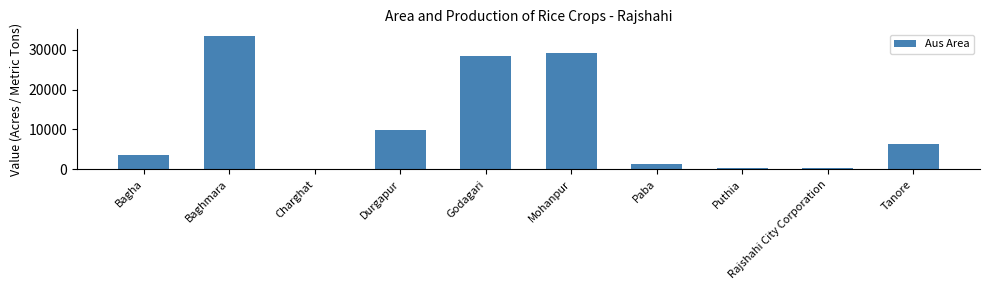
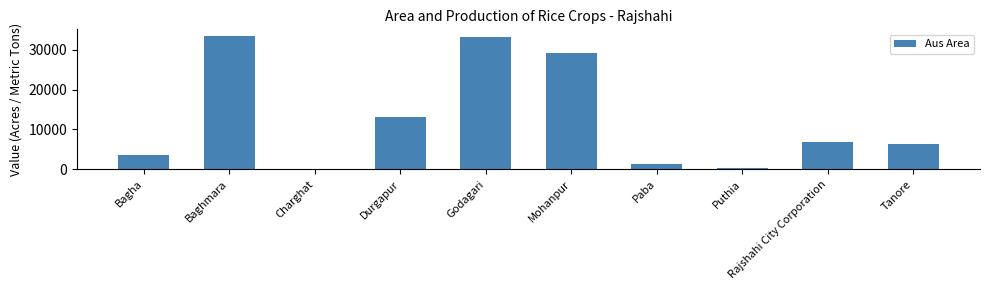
  {
    "Bagha": 4000,
    "Baghmara": 33000,
-   "Durgapur": 10000,
-   "Godagari": 29000,
+   "Durgapur": 13000,
+   "Godagari": 33000,
    "Mohanpur": 29000,
    "Paba": 1000,
-   "Rajshahi City Corporation": 0,
+   "Rajshahi City Corporation": 7000,
    "Tanore": 6000
  }
